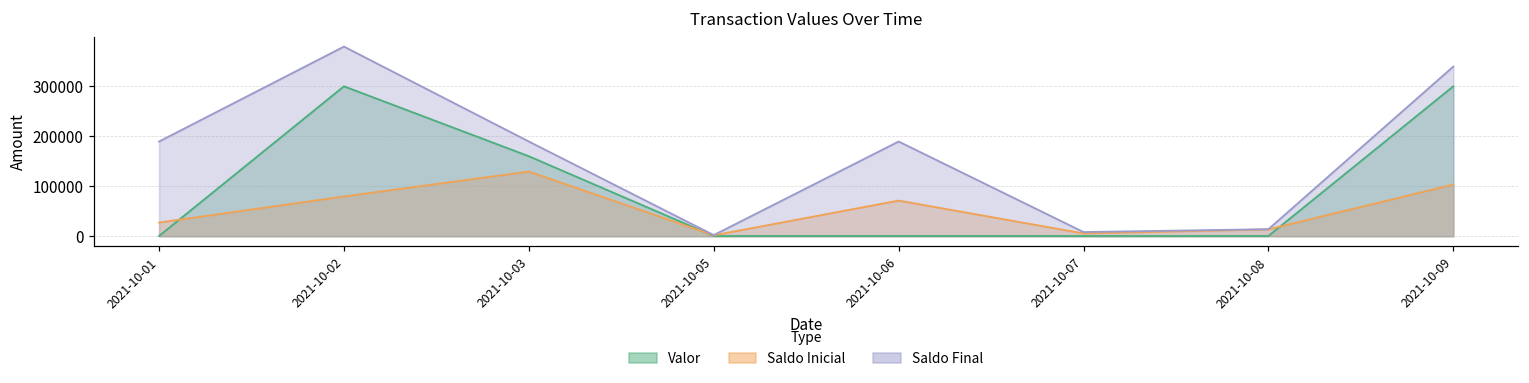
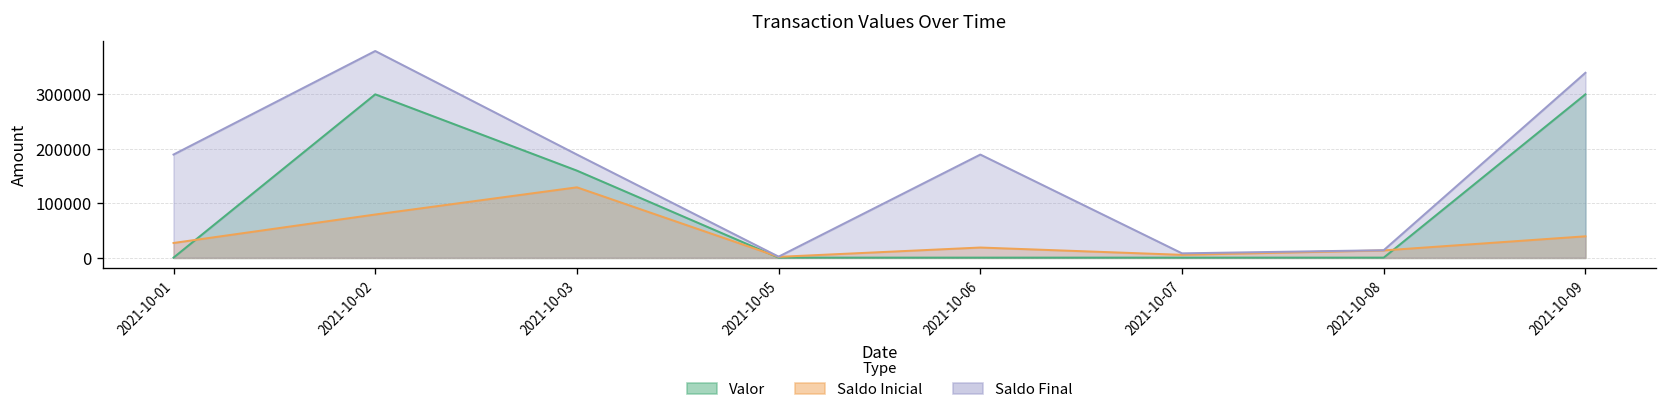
  {
    "Saldo Inicial": {
      "2021-10-01": 30000,
      "2021-10-02": 80000,
      "2021-10-03": 130000,
-     "2021-10-06": 70000,
-     "2021-10-09": 100000
+     "2021-10-06": 20000,
+     "2021-10-09": 40000
    }
  }
